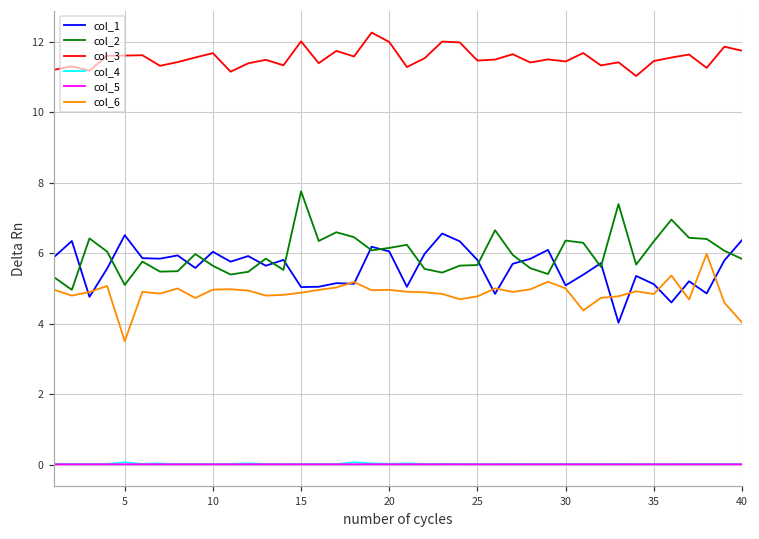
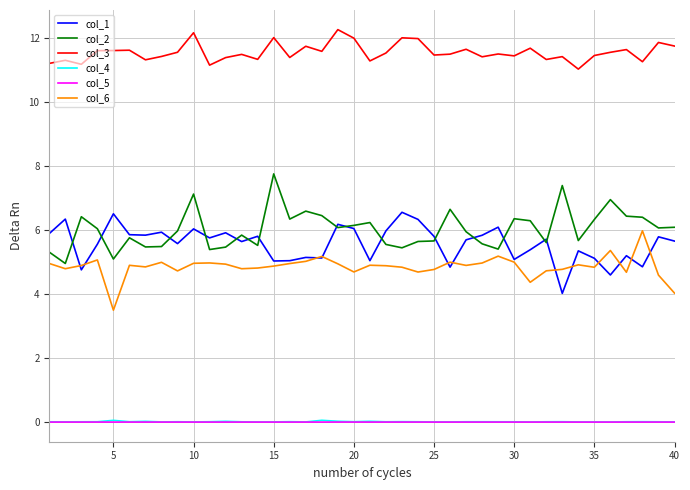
  {
    "col_1": {
      "5": 6.5,
      "10": 6.0,
      "15": 5.0,
      "20": 6.0,
      "25": 5.8,
      "30": 5.1,
      "35": 5.1,
-     "40": 6.4
+     "40": 5.7
    },
    "col_2": {
      "5": 5.1,
-     "10": 5.6,
+     "10": 7.1,
      "15": 7.8,
      "20": 6.1,
      "25": 5.7,
      "30": 6.4,
      "35": 6.3,
-     "40": 5.8
+     "40": 6.1
    },
    "col_3": {
-     "10": 11.7,
+     "10": 12.2,
      "15": 12.0,
      "20": 12.0,
      "25": 11.5,
      "30": 11.4,
      "35": 11.4,
      "40": 11.7
    },
    "col_6": {
      "5": 3.5,
      "10": 5.0,
      "15": 4.9,
-     "20": 5.0,
+     "20": 4.7,
      "25": 4.8,
      "30": 5.0,
      "35": 4.8,
      "40": 4.0
    }
  }
